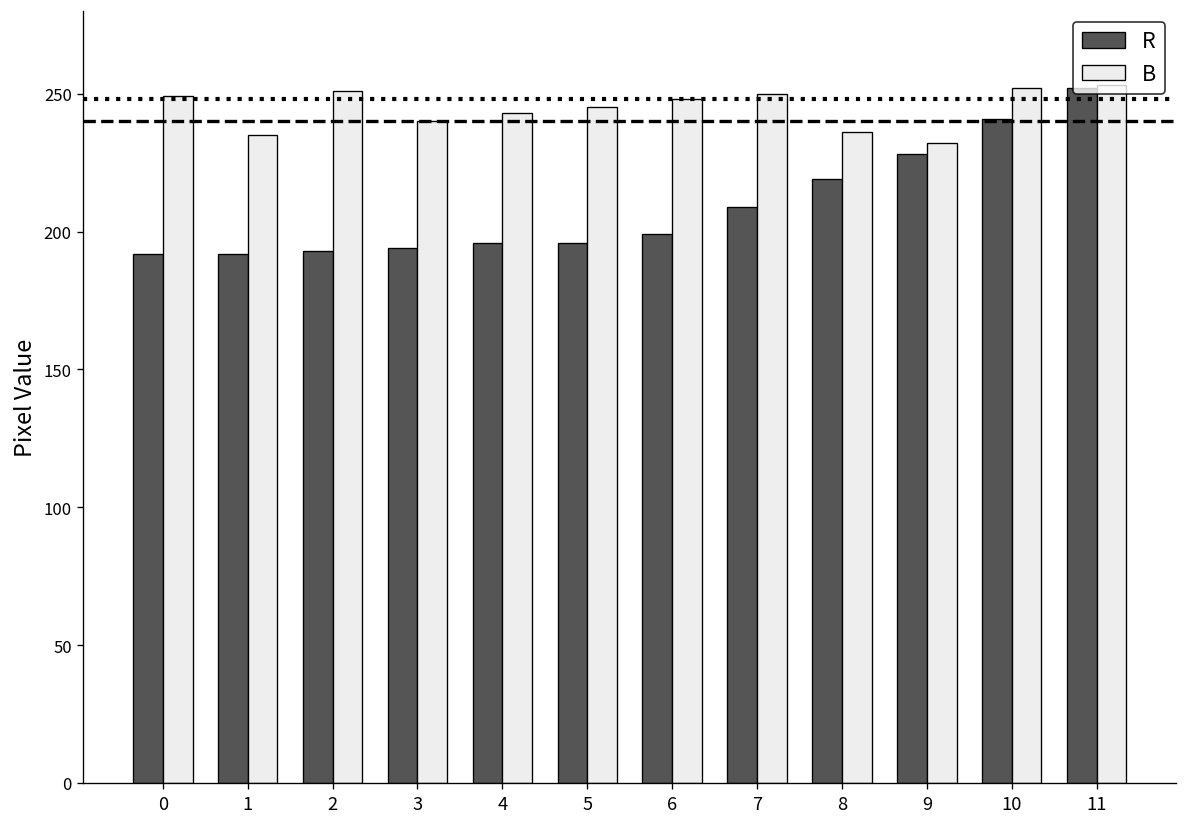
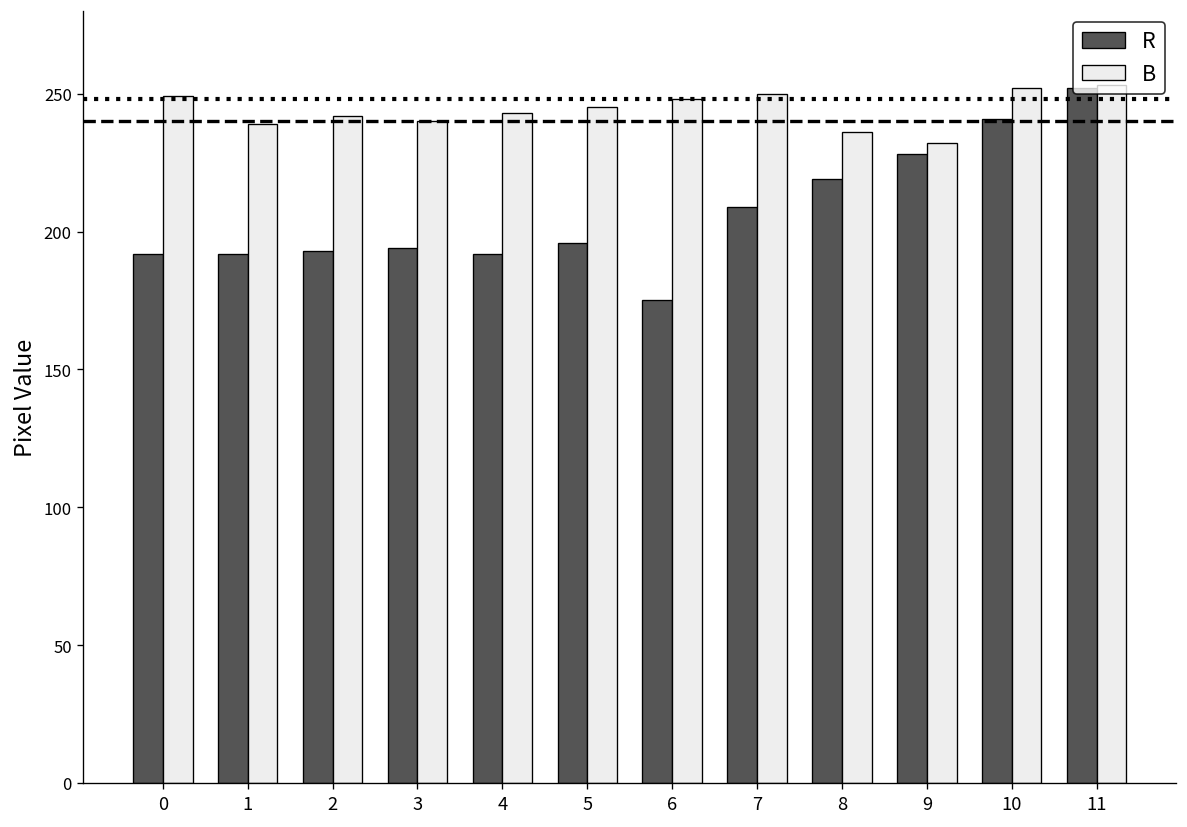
  {
    "R": {
      "0": 192,
      "1": 192,
      "2": 193,
      "3": 194,
-     "4": 196,
+     "4": 192,
      "5": 196,
-     "6": 199,
+     "6": 175,
      "7": 209,
      "8": 219,
      "9": 228,
      "10": 241
    },
    "B": {
      "0": 249,
-     "1": 235,
-     "2": 251,
+     "1": 239,
+     "2": 242,
      "3": 240,
      "4": 243,
      "5": 245,
      "6": 248,
      "7": 250,
      "8": 236,
      "9": 232,
      "10": 252
    }
  }
